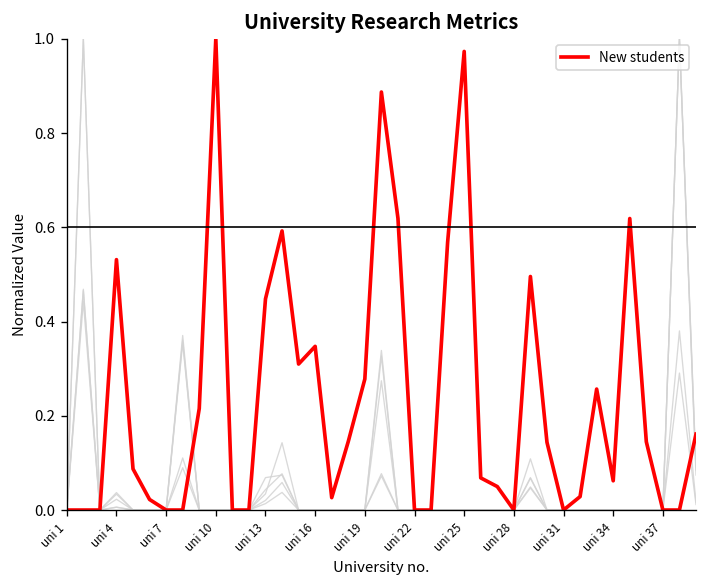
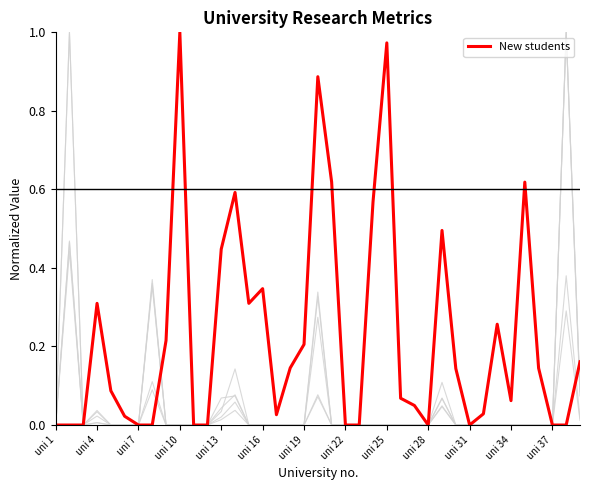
  {
    "New students": {
-     "uni 4": 0.53,
+     "uni 4": 0.31,
      "uni 10": 1.00,
      "uni 13": 0.45,
      "uni 16": 0.35,
-     "uni 19": 0.28,
+     "uni 19": 0.21,
      "uni 25": 0.97,
      "uni 34": 0.06
    }
  }
